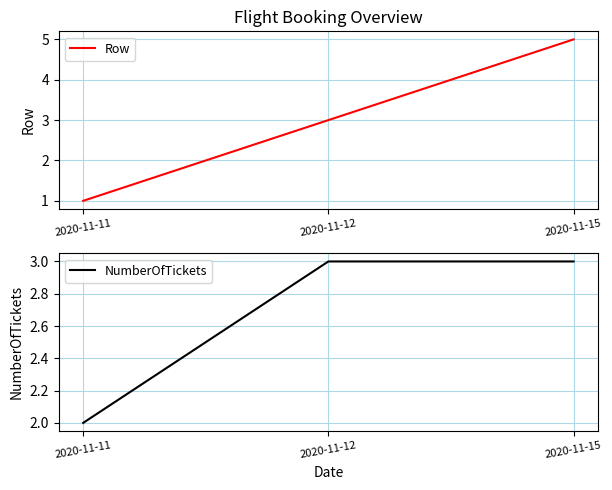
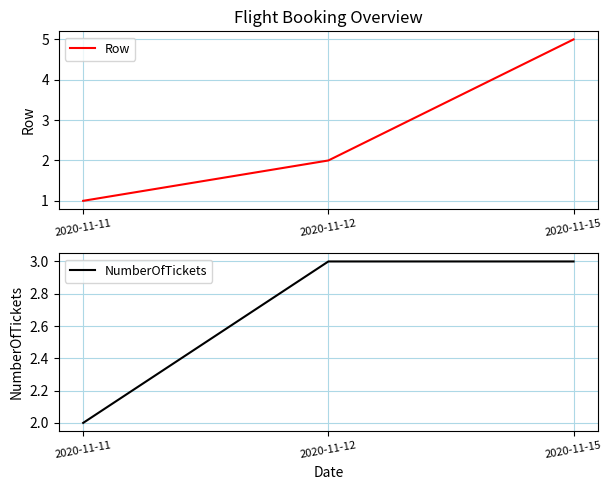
  {
    "Flight Booking Overview": {
      "2020-11-11": 1,
-     "2020-11-12": 3,
+     "2020-11-12": 2,
      "2020-11-15": 5
    }
  }
